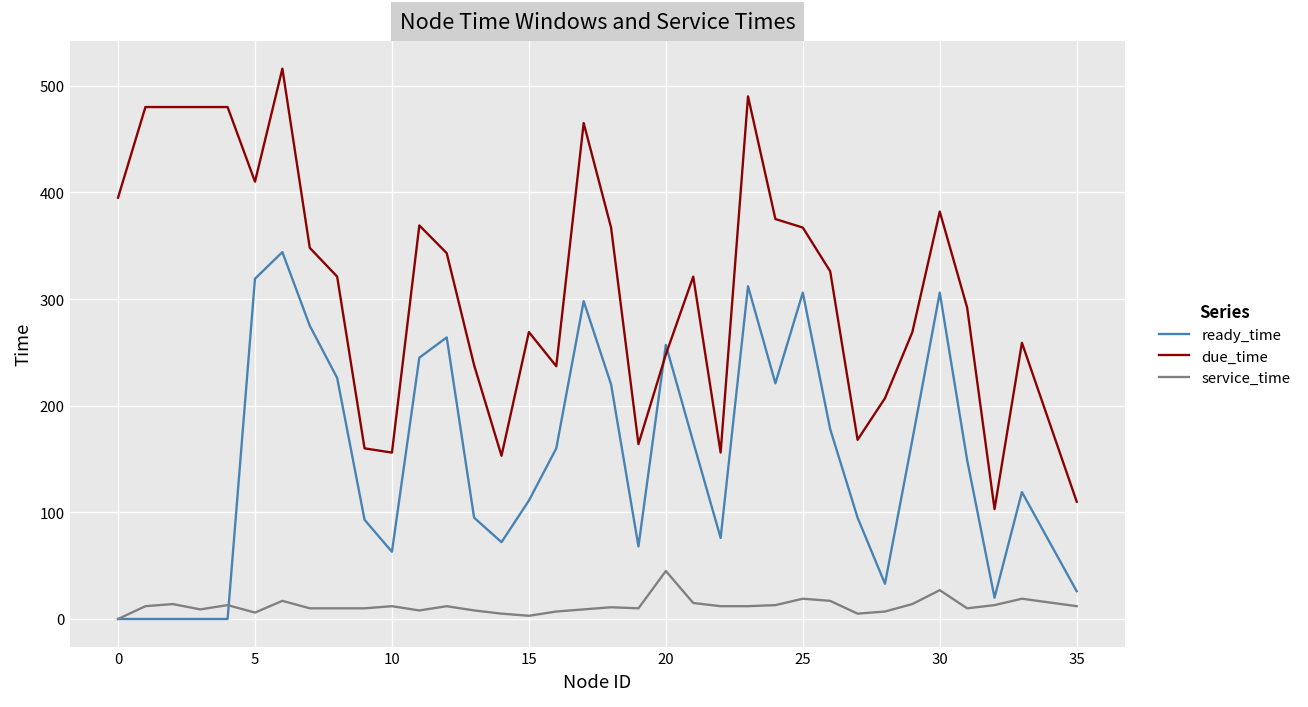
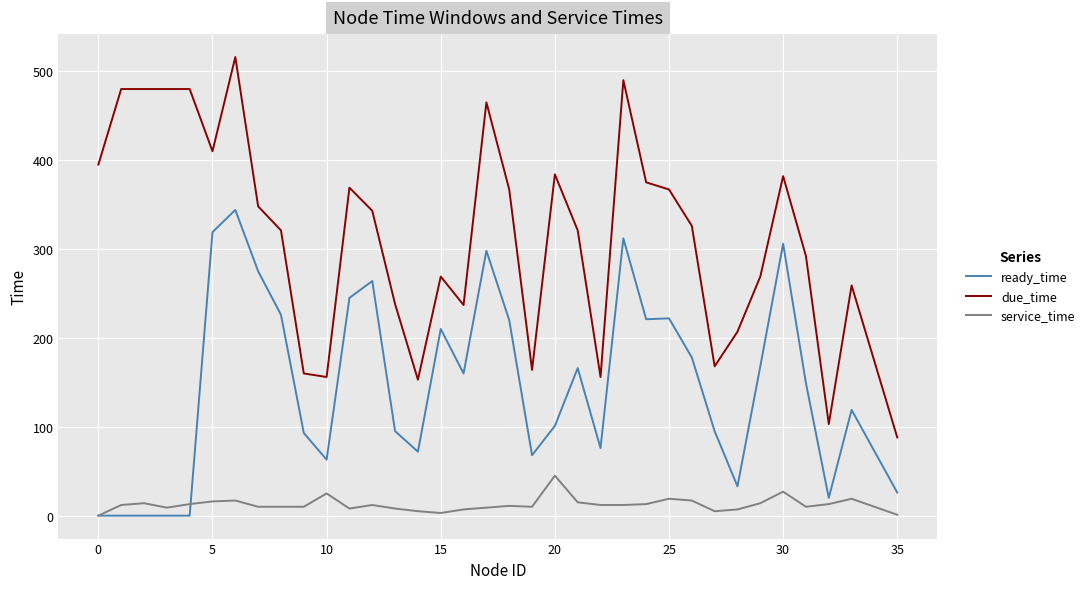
  {
    "ready_time": {
      "5": 320,
      "10": 60,
-     "15": 110,
-     "20": 260,
-     "25": 310,
+     "15": 210,
+     "20": 100,
+     "25": 220,
      "30": 310,
      "35": 30
    },
    "due_time": {
      "0": 400,
      "5": 410,
      "10": 160,
      "15": 270,
-     "20": 250,
+     "20": 380,
      "25": 370,
      "30": 380,
-     "35": 110
+     "35": 90
    },
    "service_time": {
-     "5": 10,
-     "10": 10,
+     "5": 20,
+     "10": 30,
      "15": 0,
      "20": 50,
      "25": 20,
      "30": 30,
-     "35": 10
+     "35": 0
    }
  }
